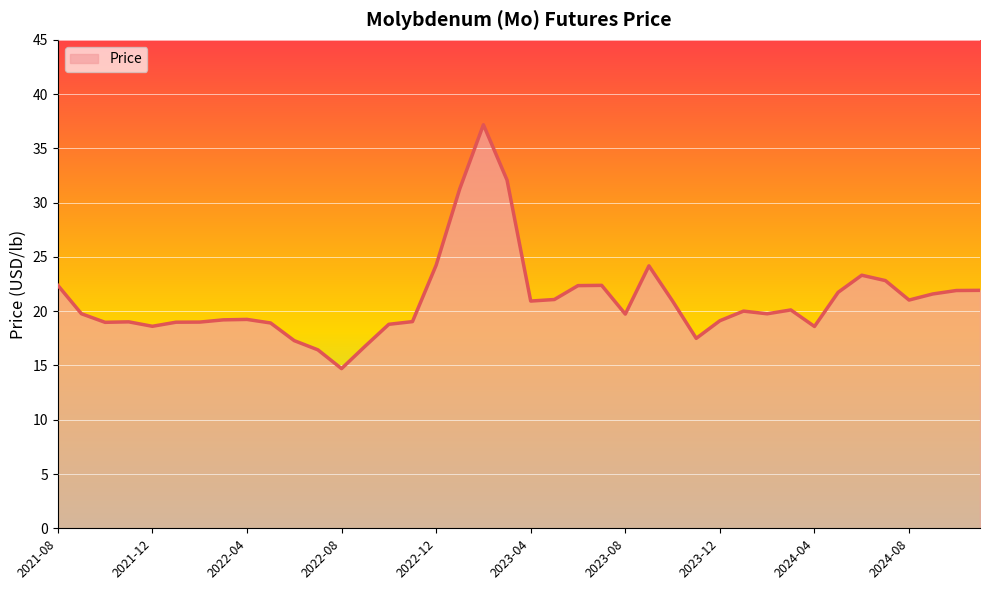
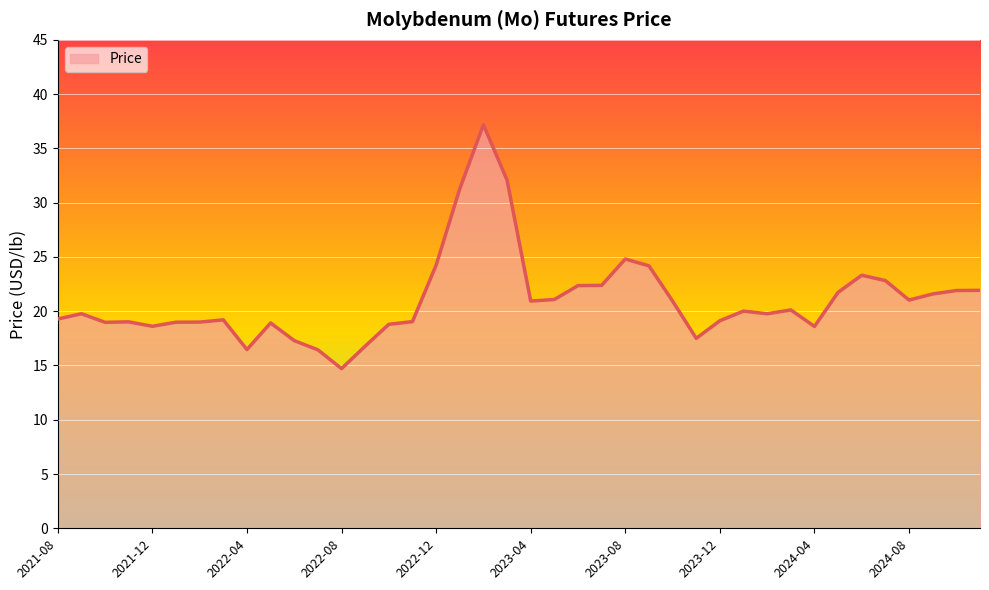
  {
-   "2021-08": 22.4,
+   "2021-08": 19.3,
    "2021-12": 18.6,
-   "2022-04": 19.2,
+   "2022-04": 16.5,
    "2022-08": 14.7,
    "2022-12": 24.2,
    "2023-04": 20.9,
-   "2023-08": 19.7,
+   "2023-08": 24.8,
    "2023-12": 19.1,
    "2024-04": 18.6,
    "2024-08": 21.0
  }
